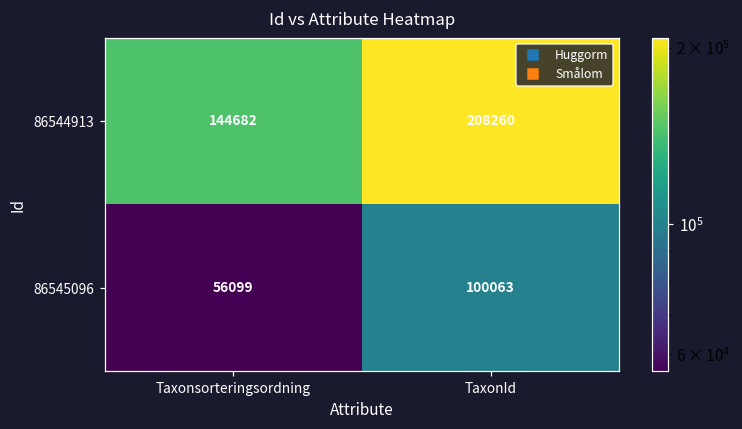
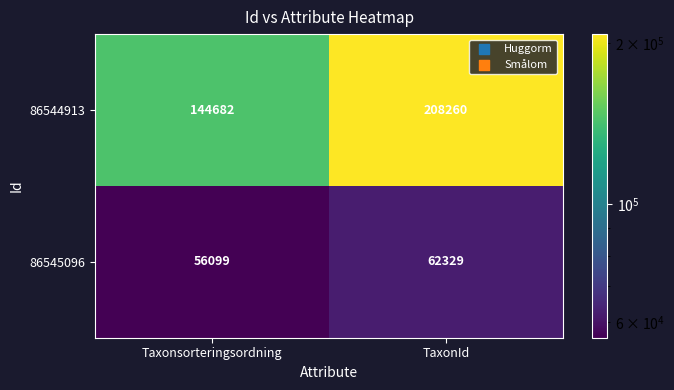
  {
    "86544913": {
      "Taxonsorteringsordning": 144682,
      "TaxonId": 208260
    },
    "86545096": {
      "Taxonsorteringsordning": 56099,
-     "TaxonId": 100063
+     "TaxonId": 62329
    }
  }
